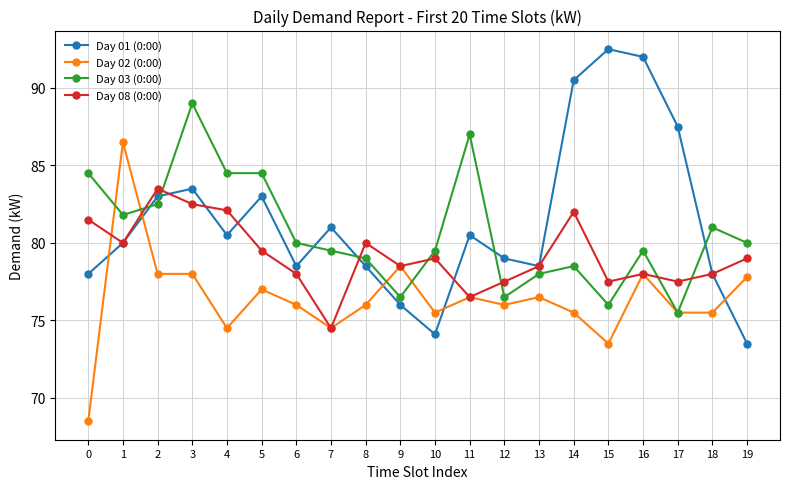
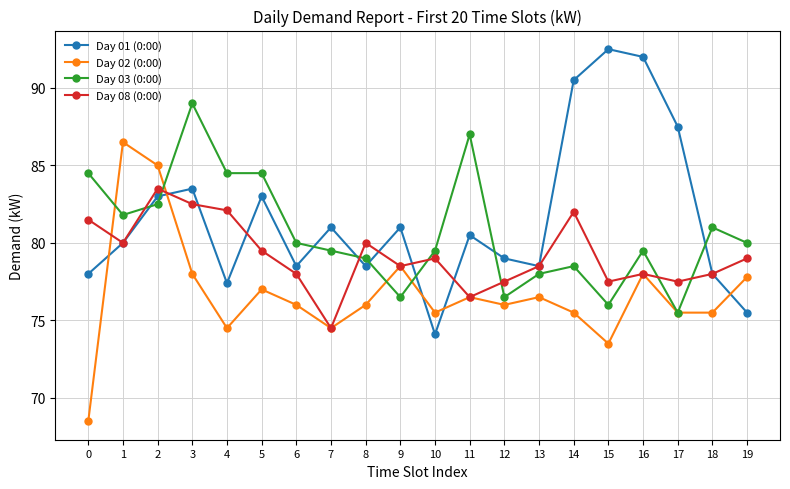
  {
    "Day 01 (0:00)": {
      "0": 78.0,
      "2": 83.0,
      "3": 83.5,
-     "4": 80.5,
+     "4": 77.4,
      "5": 83.0,
      "6": 78.5,
      "7": 81.0,
      "8": 78.5,
-     "9": 76,
+     "9": 81,
      "10": 74.1,
      "11": 80.5,
      "12": 79.0,
      "14": 90.5,
      "15": 92.5,
      "16": 92.0,
      "17": 87.5,
-     "19": 73.5
+     "19": 75.5
    },
    "Day 02 (0:00)": {
      "0": 68.5,
      "1": 86.5,
-     "2": 78,
+     "2": 85,
      "3": 78,
      "4": 74.5,
      "5": 77,
      "6": 76,
      "8": 76,
      "10": 75.5,
      "12": 76,
      "13": 76.5,
      "14": 75.5,
      "15": 73.5,
      "18": 75.5,
      "19": 77.8
    },
    "Day 03 (0:00)": {
      "0": 84.5,
      "1": 81.8,
      "2": 82.5,
      "3": 89.0,
      "4": 84.5,
      "5": 84.5,
      "6": 80.0,
      "7": 79.5,
      "8": 79.0,
      "9": 76.5,
      "10": 79.5,
      "11": 87.0,
      "12": 76.5,
      "13": 78.0,
      "14": 78.5,
      "15": 76.0,
      "16": 79.5,
      "18": 81.0,
      "19": 80.0
    },
    "Day 08 (0:00)": {
      "0": 81.5,
      "2": 83.5,
      "3": 82.5,
      "4": 82.1,
      "5": 79.5,
      "6": 78.0,
      "8": 80.0,
      "10": 79.0,
      "12": 77.5,
      "14": 82.0,
      "15": 77.5,
      "17": 77.5,
      "19": 79.0
    }
  }
